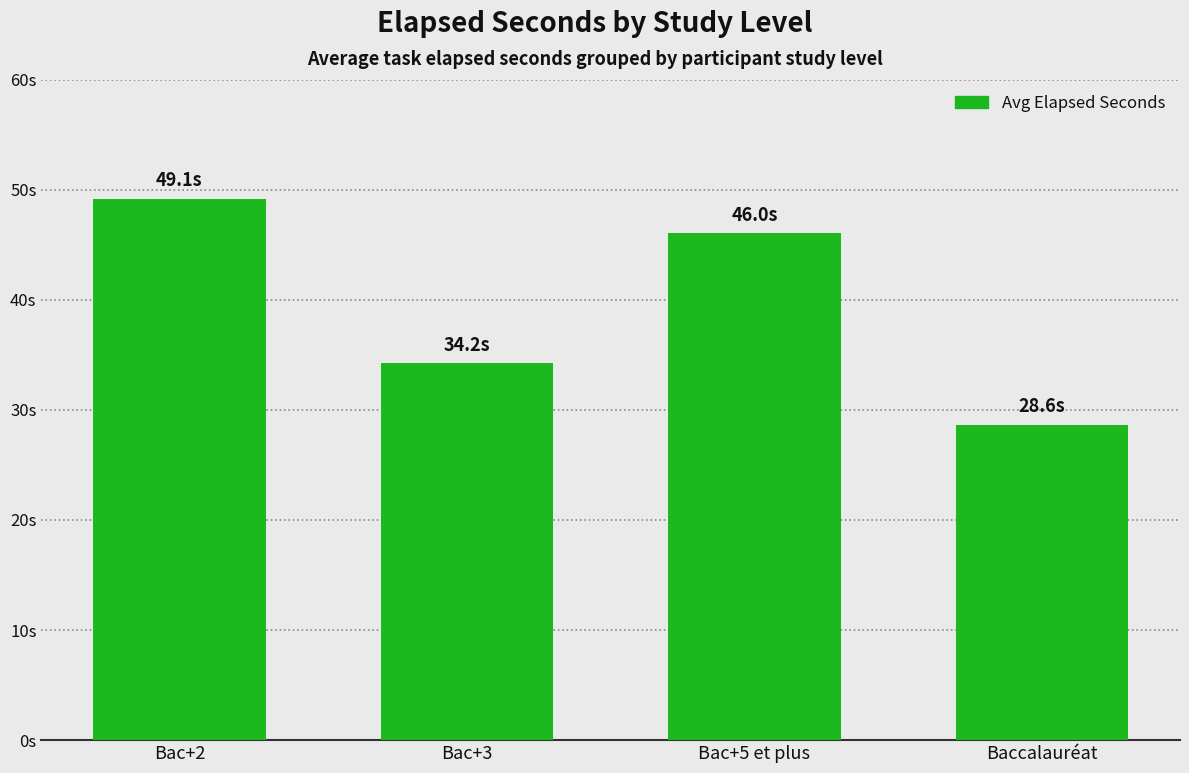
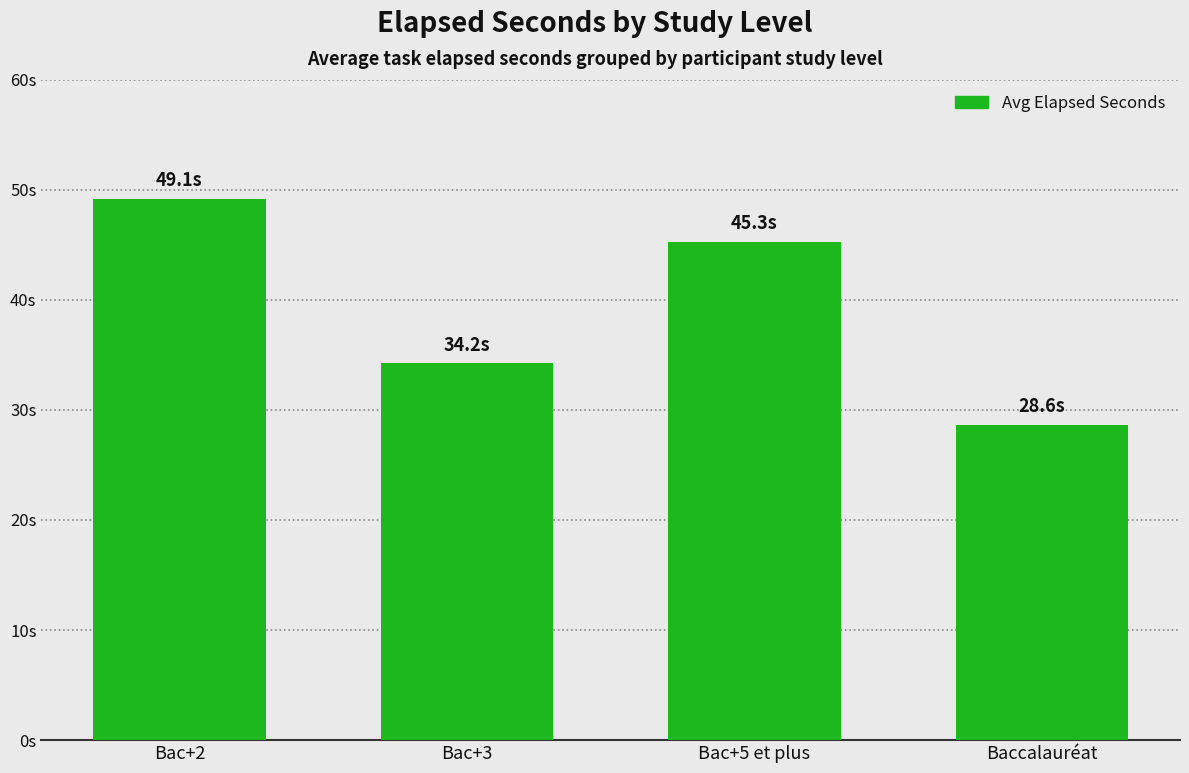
  {
    "Bac+2": "49.1s",
    "Bac+3": "34.2s",
-   "Bac+5 et plus": "46.0s",
+   "Bac+5 et plus": "45.3s",
    "Baccalauréat": "28.6s"
  }
